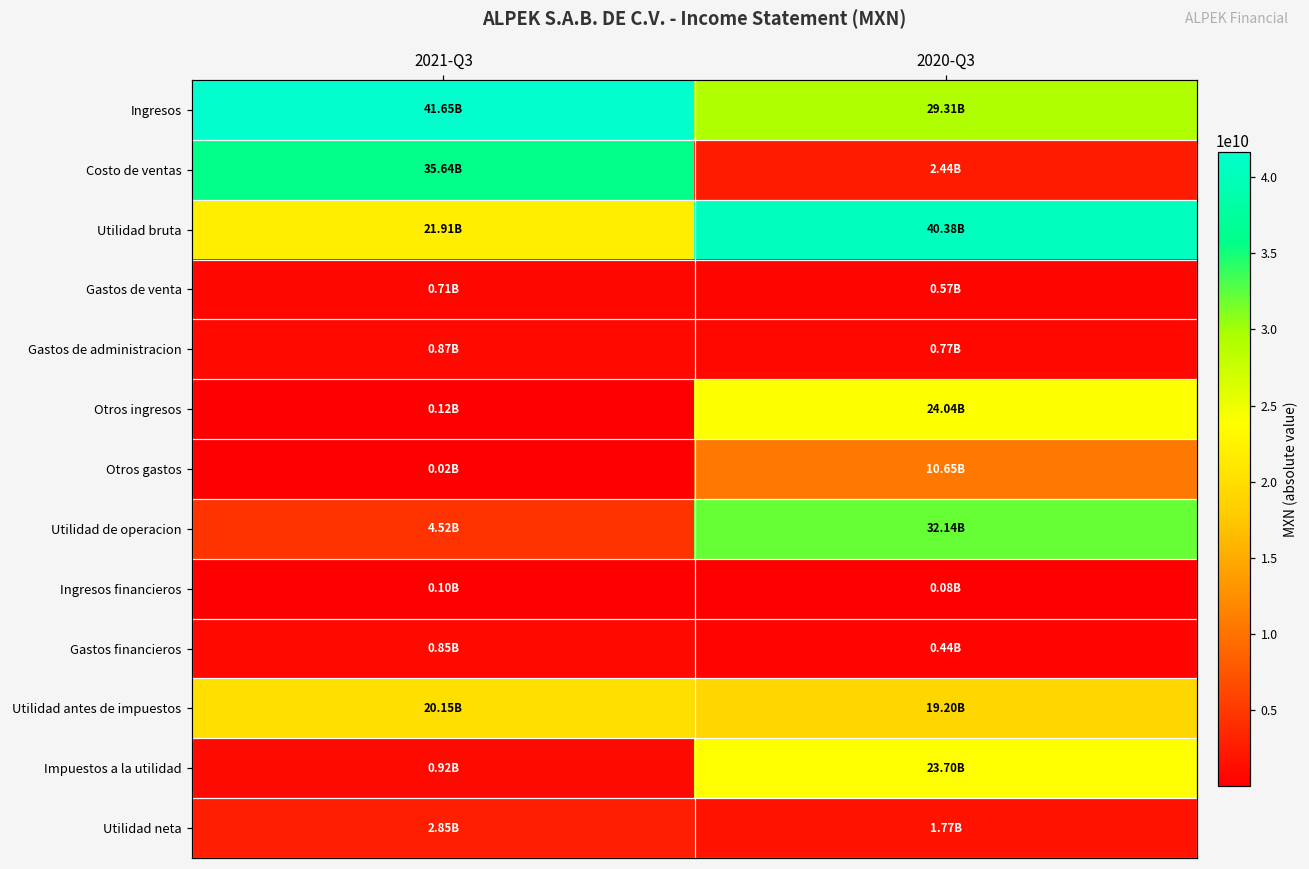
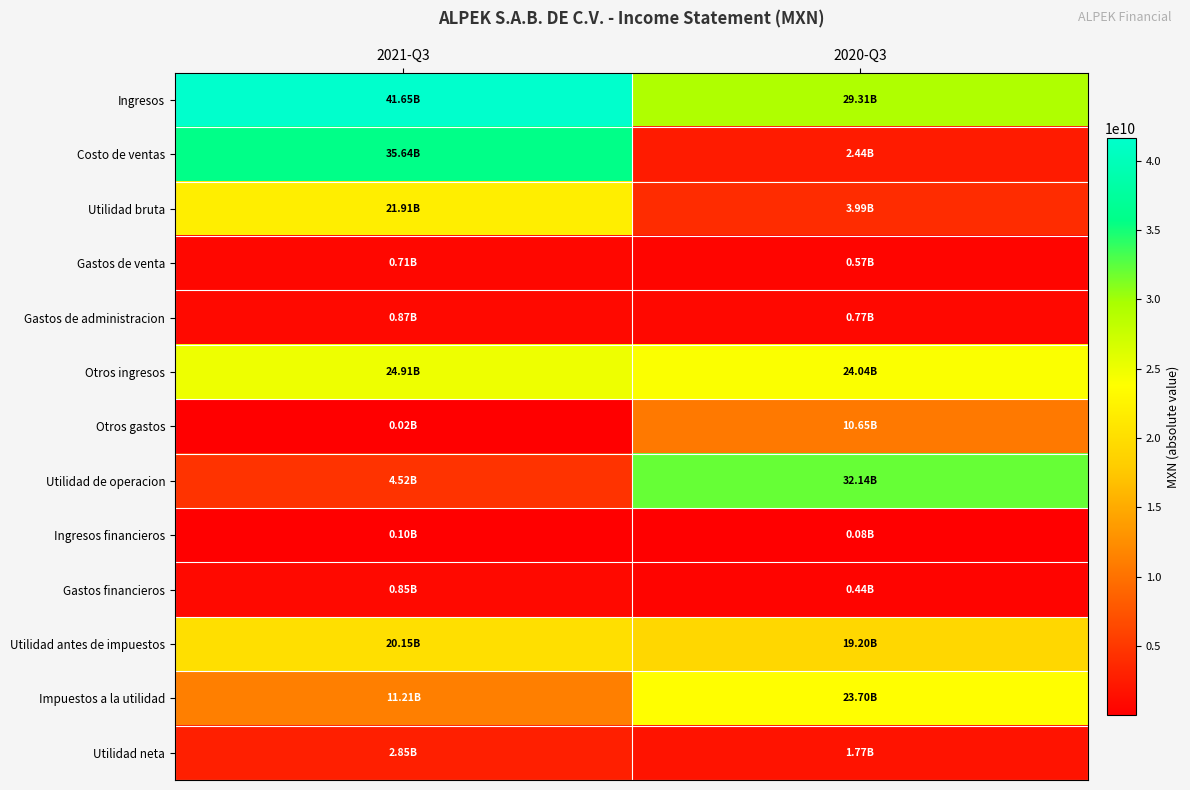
  {
    "Ingresos": {
      "2021-Q3": "41.65B",
      "2020-Q3": "29.31B"
    },
    "Costo de ventas": {
      "2021-Q3": "35.64B",
      "2020-Q3": "2.44B"
    },
    "Utilidad bruta": {
      "2021-Q3": "21.91B",
-     "2020-Q3": "40.38B"
+     "2020-Q3": "3.99B"
    },
    "Gastos de venta": {
      "2021-Q3": "0.71B",
      "2020-Q3": "0.57B"
    },
    "Gastos de administracion": {
      "2021-Q3": "0.87B",
      "2020-Q3": "0.77B"
    },
    "Otros ingresos": {
-     "2021-Q3": "0.12B",
+     "2021-Q3": "24.91B",
      "2020-Q3": "24.04B"
    },
    "Otros gastos": {
      "2021-Q3": "0.02B",
      "2020-Q3": "10.65B"
    },
    "Utilidad de operacion": {
      "2021-Q3": "4.52B",
      "2020-Q3": "32.14B"
    },
    "Ingresos financieros": {
      "2021-Q3": "0.10B",
      "2020-Q3": "0.08B"
    },
    "Gastos financieros": {
      "2021-Q3": "0.85B",
      "2020-Q3": "0.44B"
    },
    "Utilidad antes de impuestos": {
      "2021-Q3": "20.15B",
      "2020-Q3": "19.20B"
    },
    "Impuestos a la utilidad": {
-     "2021-Q3": "0.92B",
+     "2021-Q3": "11.21B",
      "2020-Q3": "23.70B"
    },
    "Utilidad neta": {
      "2021-Q3": "2.85B",
      "2020-Q3": "1.77B"
    }
  }
